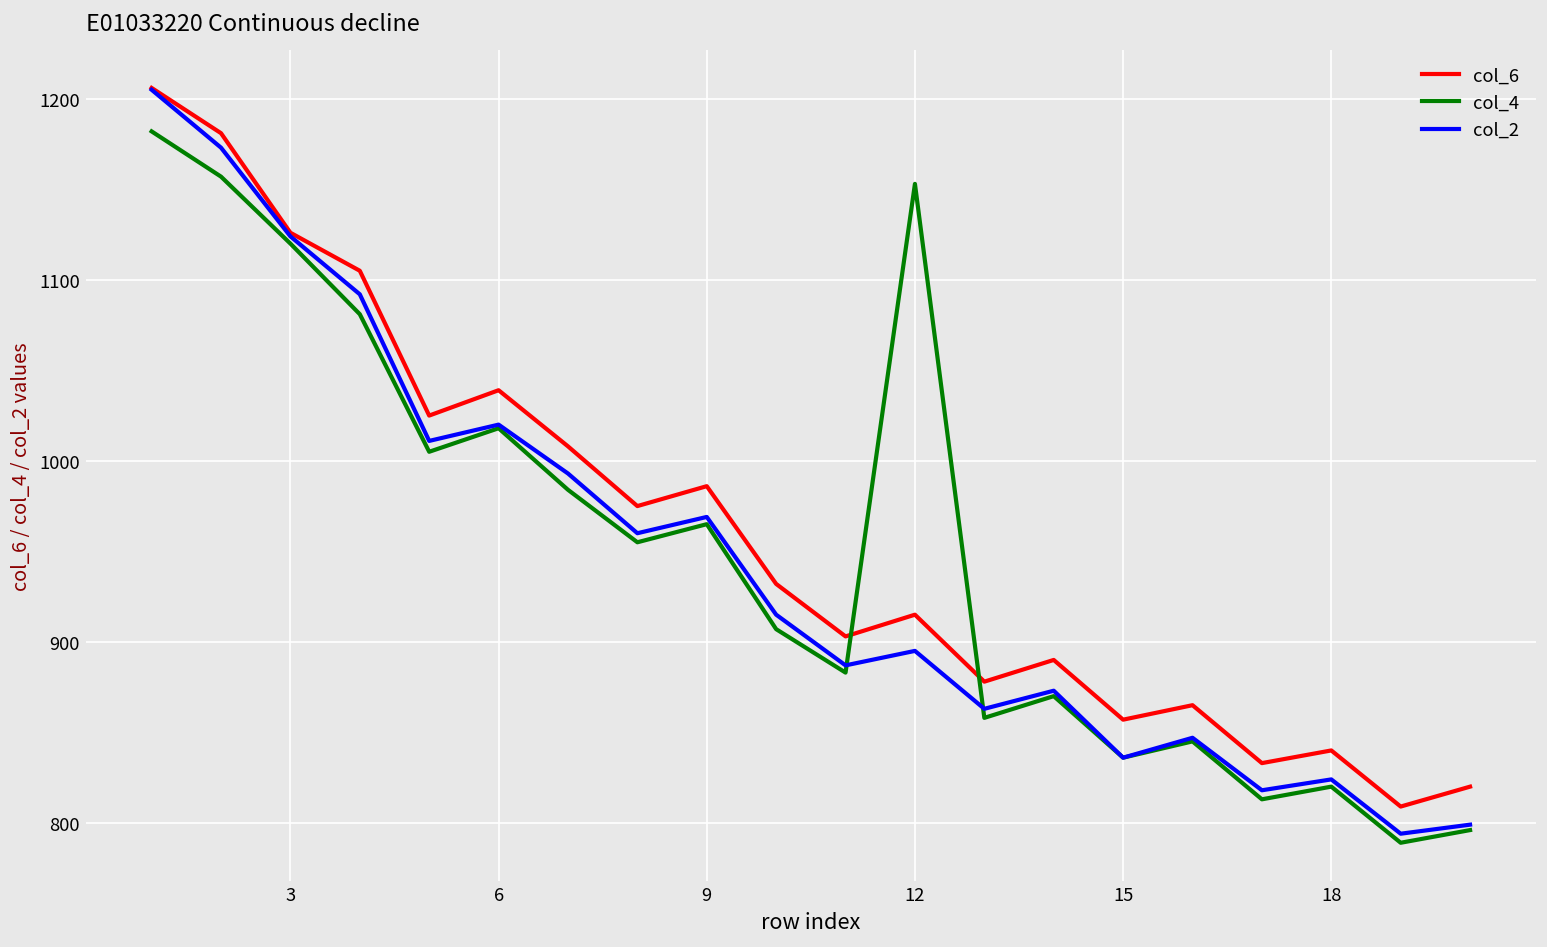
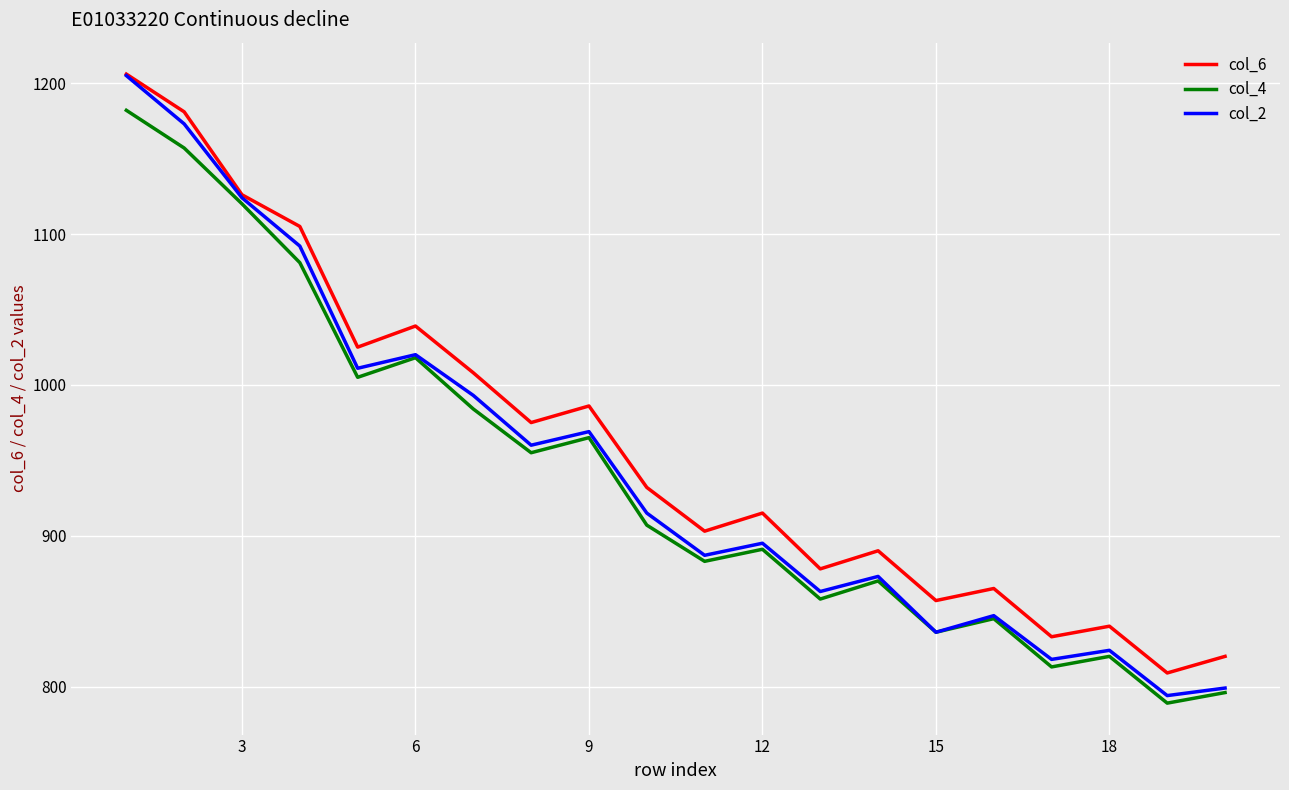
  {
    "col_6": {
      "3": 1126,
      "6": 1039,
      "9": 986,
      "12": 915,
      "15": 857,
      "18": 840
    },
    "col_4": {
      "3": 1120,
      "6": 1018,
      "9": 965,
-     "12": 1153,
+     "12": 891,
      "18": 820
    },
    "col_2": {
      "3": 1124,
      "6": 1020,
      "9": 969,
      "12": 895,
      "18": 824
    }
  }
